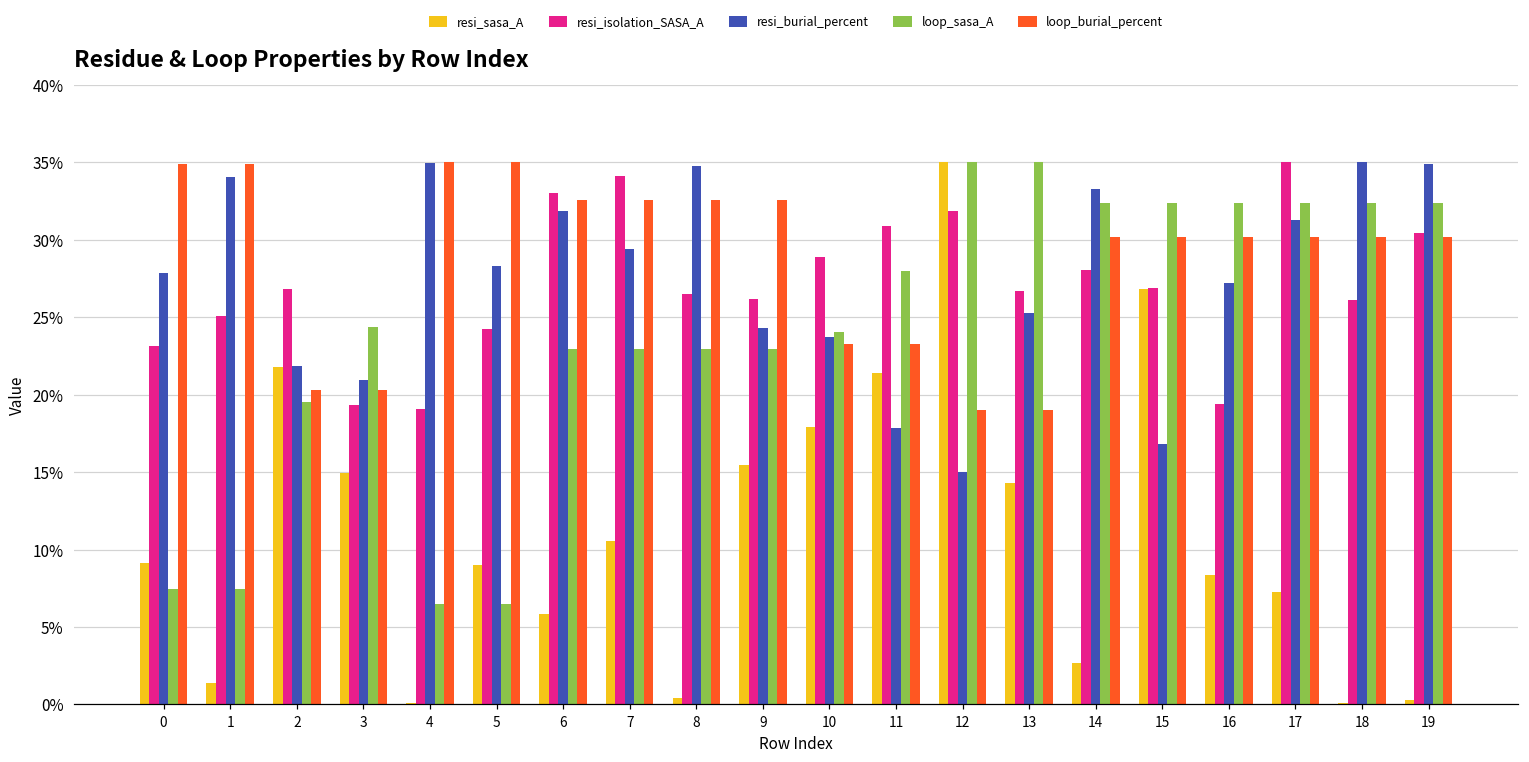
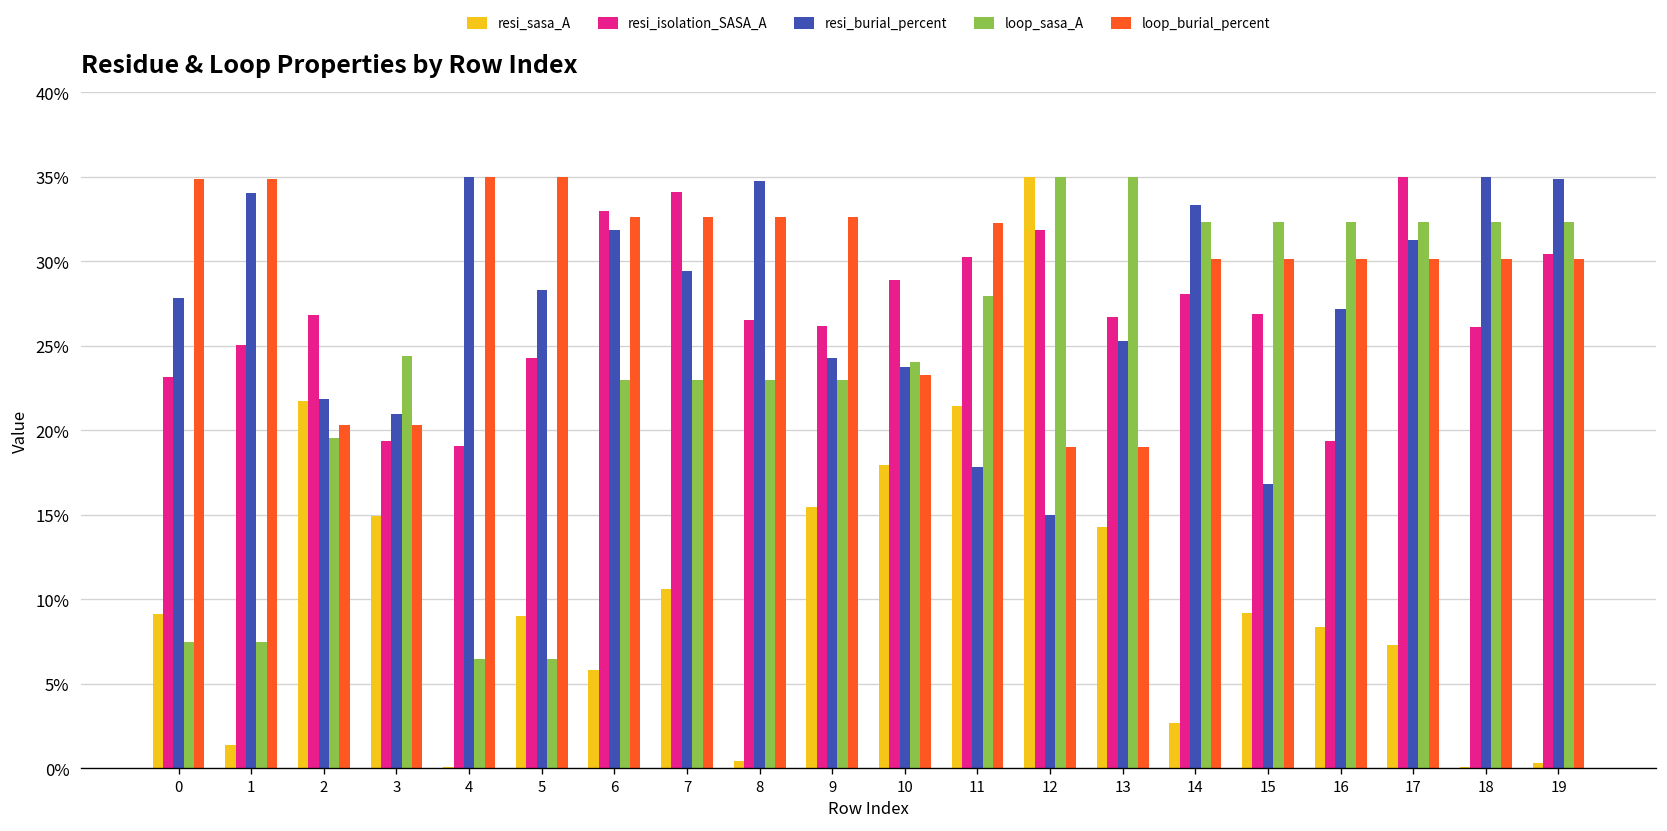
  {
    "resi_sasa_A": {
      "0": "9.1%",
      "1": "1.4%",
      "2": "21.8%",
      "3": "14.9%",
      "5": "9.0%",
      "6": "5.8%",
      "7": "10.6%",
      "8": "0.4%",
      "9": "15.5%",
      "10": "17.9%",
      "11": "21.4%",
      "12": "35.0%",
      "13": "14.3%",
      "14": "2.7%",
-     "15": "26.8%",
+     "15": "9.2%",
      "16": "8.3%",
      "17": "7.3%",
      "19": "0.3%"
    },
    "resi_isolation_SASA_A": {
      "0": "23.1%",
      "1": "25.1%",
      "2": "26.8%",
      "3": "19.3%",
      "4": "19.1%",
      "5": "24.3%",
      "6": "33.0%",
      "7": "34.1%",
      "8": "26.5%",
      "9": "26.2%",
      "10": "28.9%",
-     "11": "30.9%",
+     "11": "30.3%",
      "12": "31.9%",
      "13": "26.7%",
      "14": "28.1%",
      "15": "26.9%",
      "16": "19.4%",
      "17": "35.0%",
      "18": "26.1%",
      "19": "30.4%"
    },
    "resi_burial_percent": {
      "0": "27.8%",
      "1": "34.1%",
      "2": "21.9%",
      "3": "21.0%",
      "4": "35.0%",
      "5": "28.3%",
      "6": "31.8%",
      "7": "29.4%",
      "8": "34.8%",
      "9": "24.3%",
      "10": "23.7%",
      "11": "17.9%",
      "12": "15.0%",
      "13": "25.3%",
      "14": "33.3%",
      "15": "16.8%",
      "16": "27.2%",
      "17": "31.3%",
      "18": "35.0%",
      "19": "34.9%"
    },
    "loop_sasa_A": {
      "0": "7.5%",
      "1": "7.5%",
      "2": "19.5%",
      "3": "24.4%",
      "4": "6.5%",
      "5": "6.5%",
      "6": "23.0%",
      "7": "23.0%",
      "8": "23.0%",
      "9": "23.0%",
      "10": "24.1%",
      "11": "28.0%",
      "12": "35.0%",
      "13": "35.0%",
      "14": "32.4%",
      "15": "32.4%",
      "16": "32.4%",
      "17": "32.4%",
      "18": "32.4%",
      "19": "32.4%"
    },
    "loop_burial_percent": {
      "0": "34.9%",
      "1": "34.9%",
      "2": "20.3%",
      "3": "20.3%",
      "4": "35.0%",
      "5": "35.0%",
      "6": "32.6%",
      "7": "32.6%",
      "8": "32.6%",
      "9": "32.6%",
      "10": "23.3%",
-     "11": "23.3%",
+     "11": "32.3%",
      "12": "19.0%",
      "13": "19.0%",
      "14": "30.2%",
      "15": "30.2%",
      "16": "30.2%",
      "17": "30.2%",
      "18": "30.2%",
      "19": "30.2%"
    }
  }
